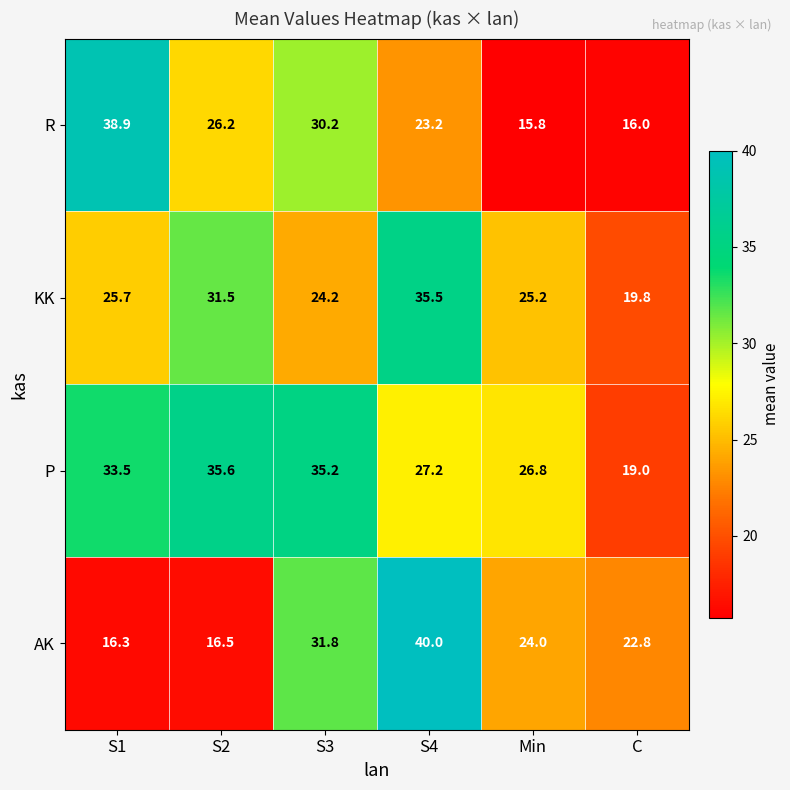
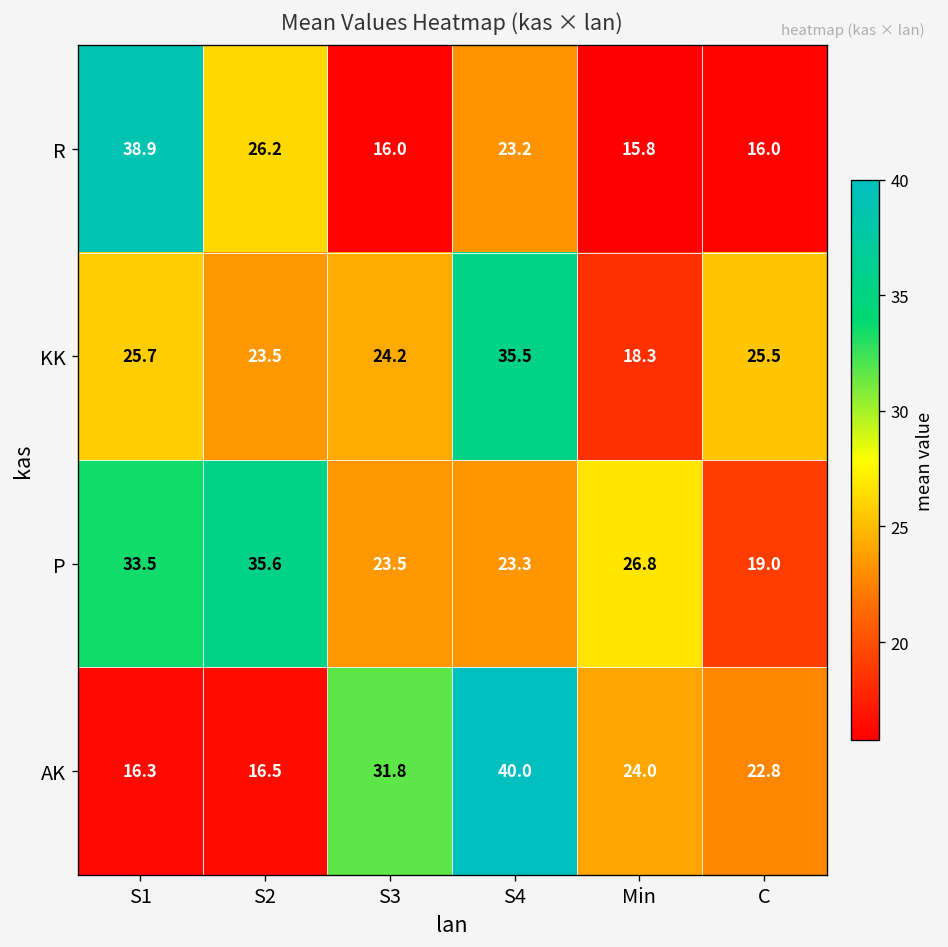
  {
    "R": {
      "S1": 38.9,
      "S2": 26.2,
-     "S3": 30.2,
+     "S3": 16.0,
      "S4": 23.2,
      "Min": 15.8,
      "C": 16.0
    },
    "KK": {
      "S1": 25.7,
-     "S2": 31.5,
+     "S2": 23.5,
      "S3": 24.2,
      "S4": 35.5,
-     "Min": 25.2,
-     "C": 19.8
+     "Min": 18.3,
+     "C": 25.5
    },
    "P": {
      "S1": 33.5,
      "S2": 35.6,
-     "S3": 35.2,
-     "S4": 27.2,
+     "S3": 23.5,
+     "S4": 23.3,
      "Min": 26.8,
      "C": 19.0
    },
    "AK": {
      "S1": 16.3,
      "S2": 16.5,
      "S3": 31.8,
      "S4": 40.0,
      "Min": 24.0,
      "C": 22.8
    }
  }
